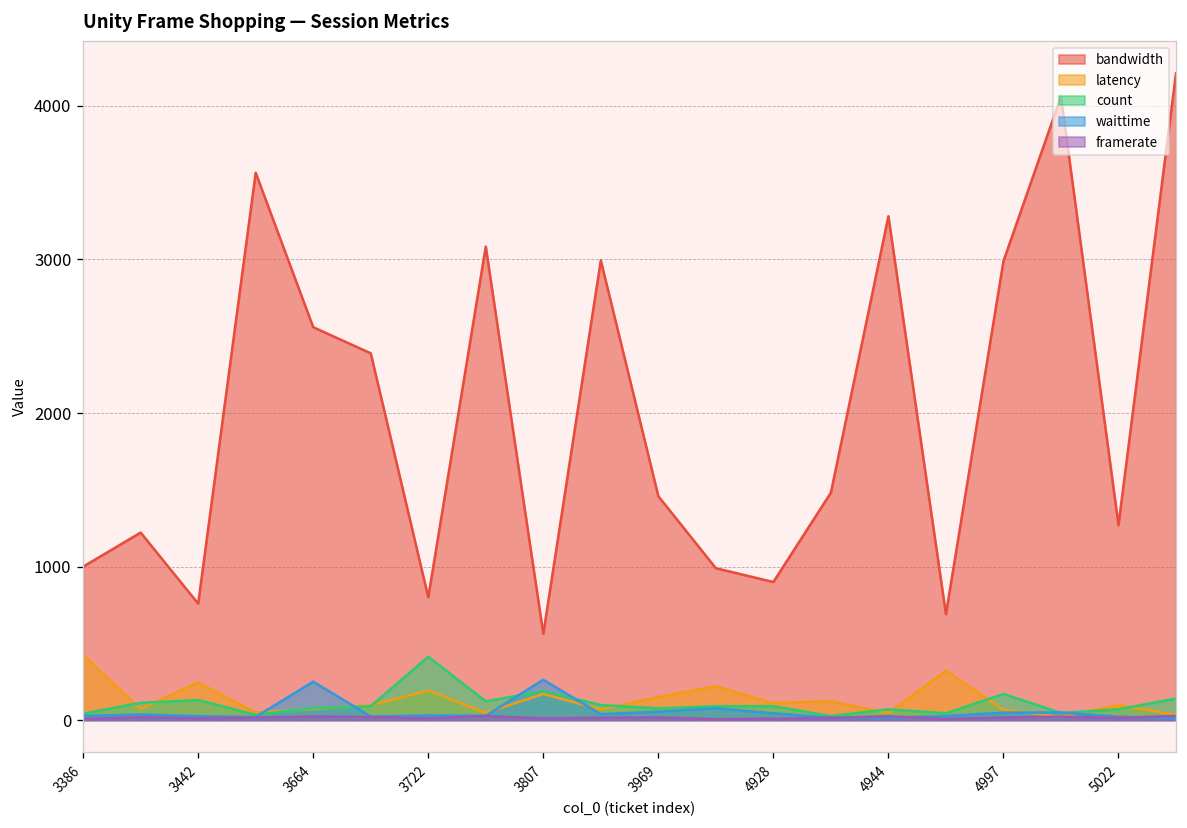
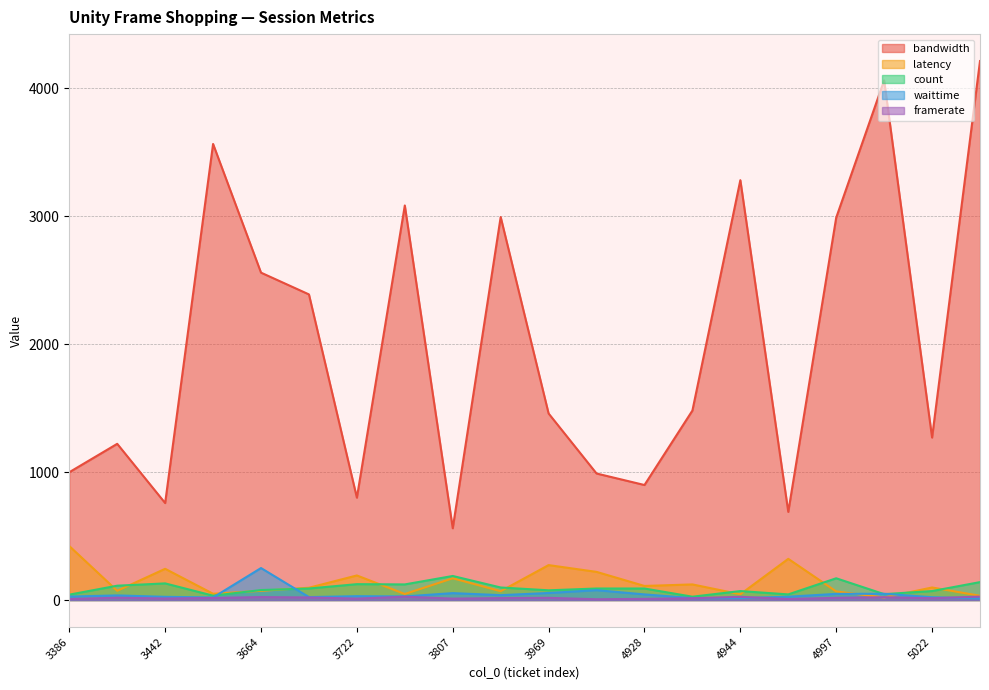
  {
    "bandwidth": {
      "3386": 1000,
      "3442": 760,
      "3664": 2560,
      "3722": 800,
      "3807": 560,
      "3969": 1460,
      "4928": 900,
      "4944": 3280,
      "4997": 2990,
      "5022": 1270
    },
    "latency": {
      "3386": 420,
      "3442": 240,
      "3722": 190,
-     "3969": 150,
+     "3969": 270,
      "5022": 100
    },
    "count": {
      "3442": 130,
-     "3722": 410,
+     "3722": 120,
      "3969": 80,
      "4944": 70,
      "4997": 170,
      "5022": 70
    },
    "waittime": {
      "3664": 250,
-     "3807": 260,
+     "3807": 50,
      "3969": 60,
      "4928": 40
    },
    "framerate": {
      "3664": 20,
      "3807": 10,
      "3969": 20,
      "4928": 10,
      "4997": 20
    }
  }
